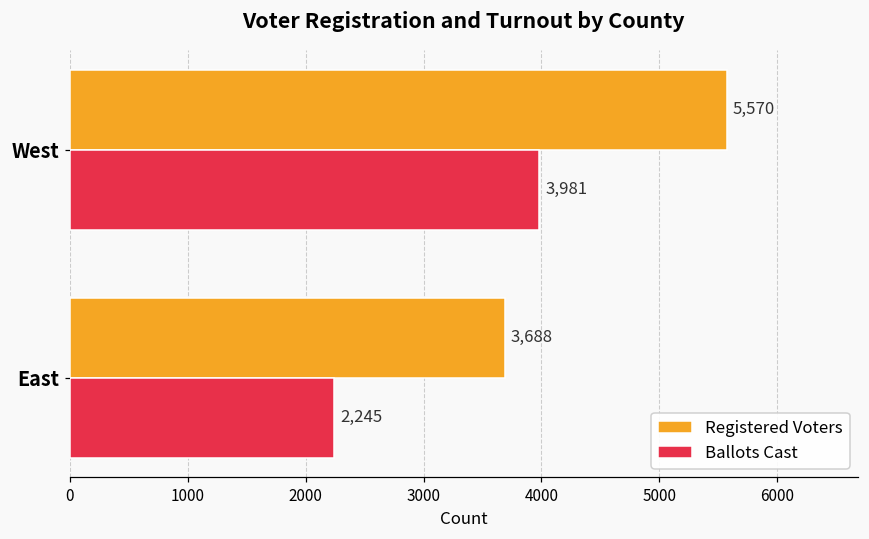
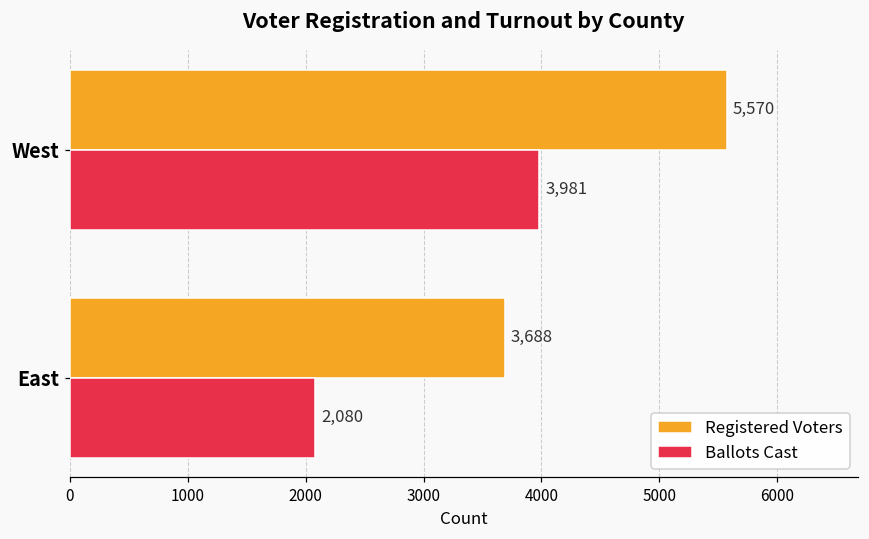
  {
    "Registered Voters": {
      "West": "5,570",
      "East": "3,688"
    },
    "Ballots Cast": {
      "West": "3,981",
-     "East": "2,245"
+     "East": "2,080"
    }
  }
